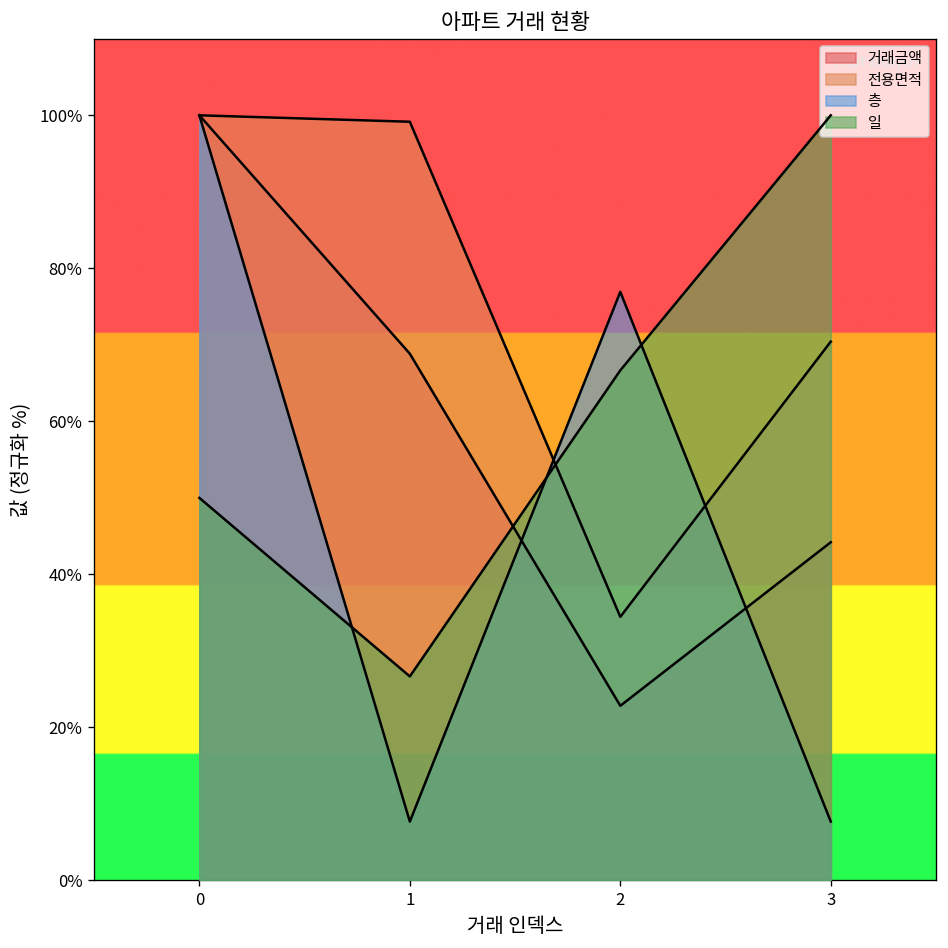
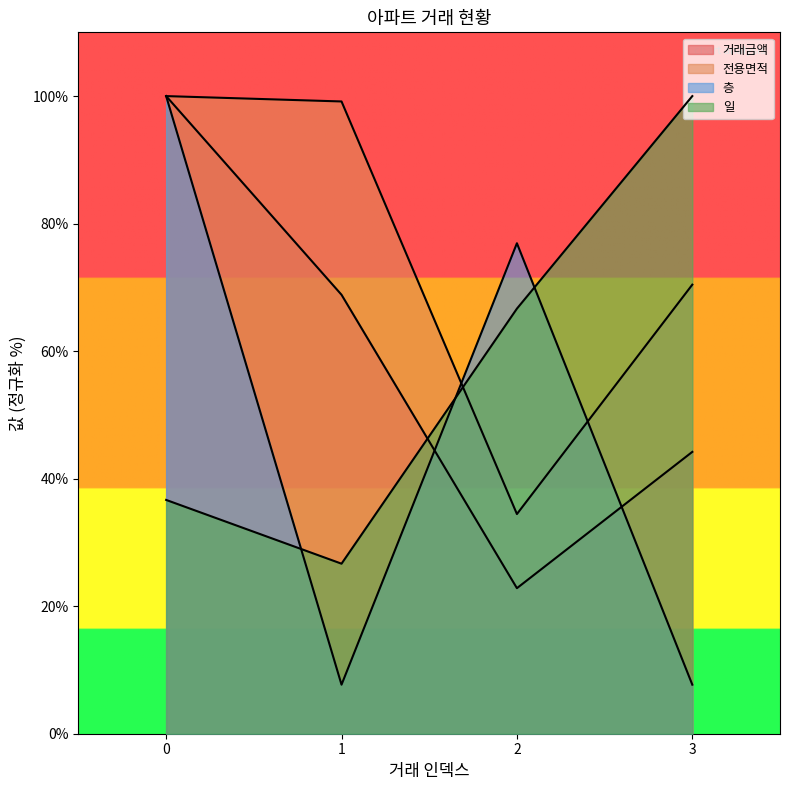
  {
    "층": {
      "1": "8%",
      "2": "77%",
      "3": "8%"
    },
    "일": {
-     "0": "50%",
+     "0": "37%",
      "1": "27%",
      "2": "67%"
    }
  }
